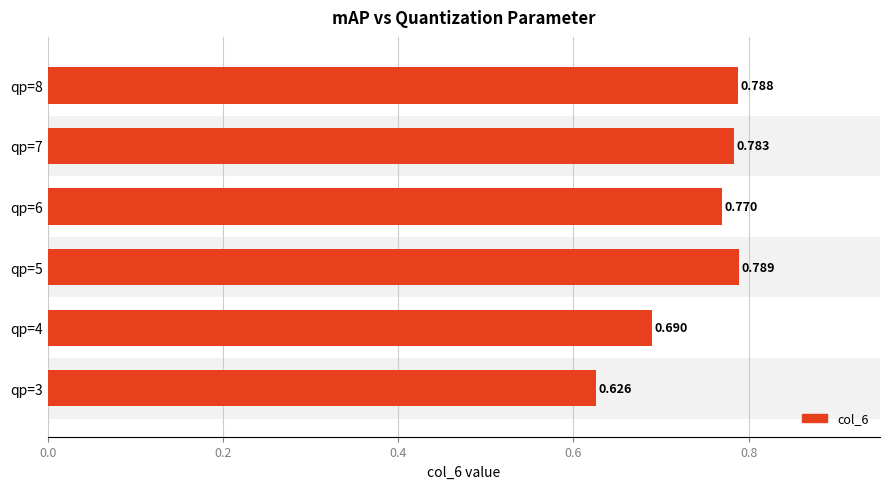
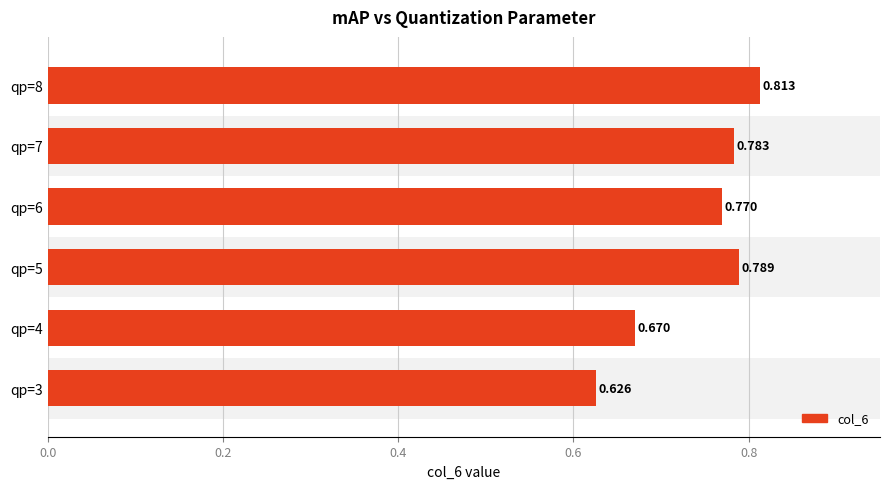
  {
    "col_6": {
-     "qp=8": 0.788,
-     "qp=4": 0.690
+     "qp=8": 0.813,
+     "qp=4": 0.670
    }
  }
